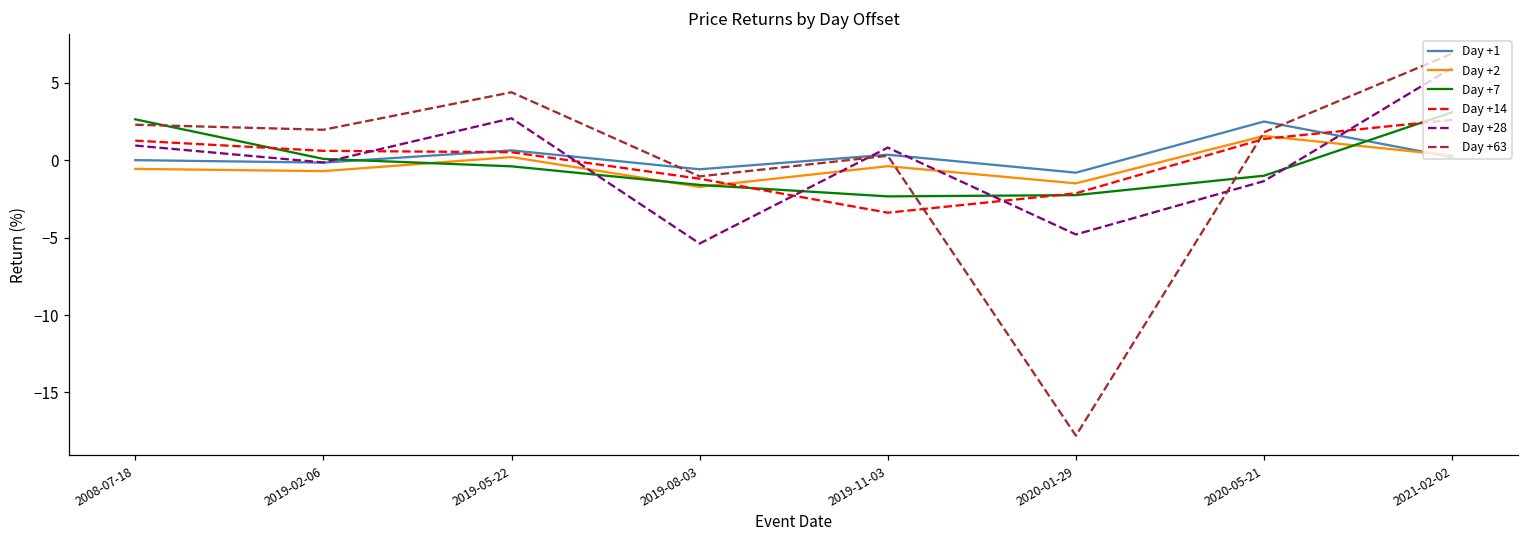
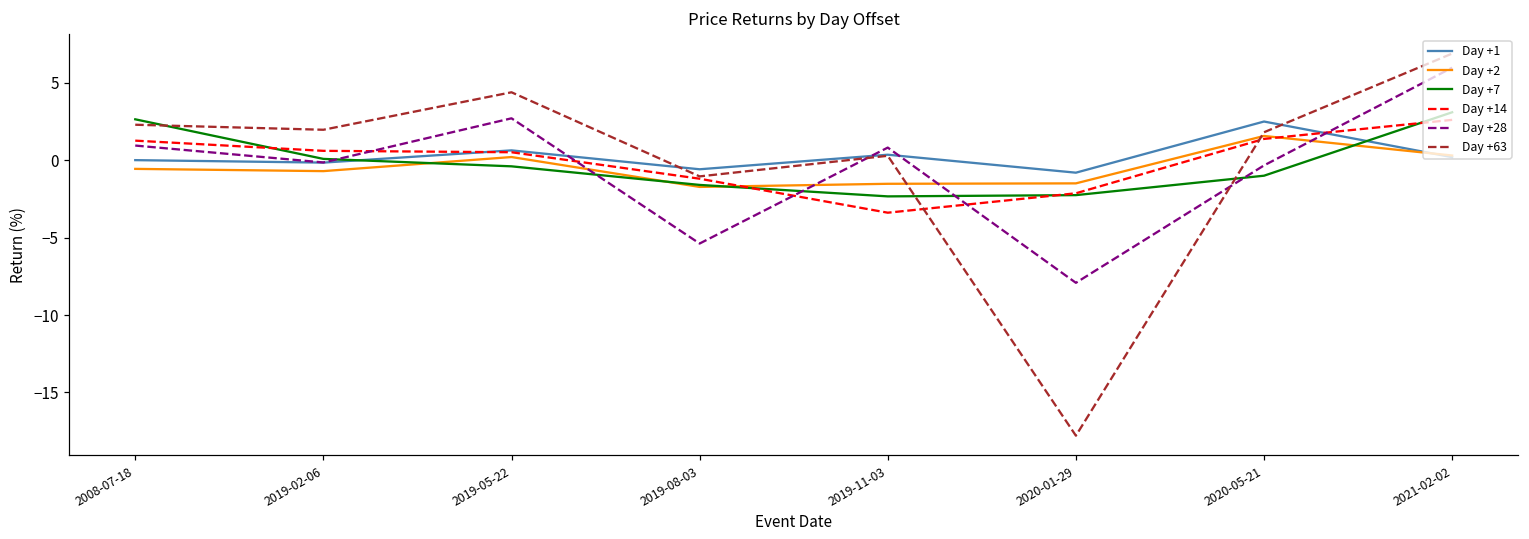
  {
    "Day +1": {
      "2008-07-18": 0.0,
      "2019-08-03": -0.6,
      "2020-01-29": -0.8,
      "2020-05-21": 2.5
    },
    "Day +2": {
      "2008-07-18": -0.6,
      "2019-02-06": -0.7,
      "2019-05-22": 0.2,
-     "2019-11-03": -0.4,
+     "2019-11-03": -1.5,
      "2020-01-29": -1.5,
      "2020-05-21": 1.6
    },
    "Day +7": {
      "2008-07-18": 2.6,
      "2019-02-06": 0.1,
      "2019-05-22": -0.4,
      "2019-11-03": -2.3,
      "2020-05-21": -1.0
    },
    "Day +14": {
      "2008-07-18": 1.3,
      "2019-02-06": 0.6,
      "2019-11-03": -3.4,
      "2020-05-21": 1.4
    },
    "Day +28": {
      "2008-07-18": 0.9,
      "2019-05-22": 2.7,
      "2019-08-03": -5.4,
      "2019-11-03": 0.8,
-     "2020-01-29": -4.8,
-     "2020-05-21": -1.4
+     "2020-01-29": -7.9,
+     "2020-05-21": -0.3
    },
    "Day +63": {
      "2008-07-18": 2.3,
      "2019-02-06": 2.0,
      "2019-05-22": 4.4,
      "2020-01-29": -17.8,
      "2020-05-21": 1.8
    }
  }
